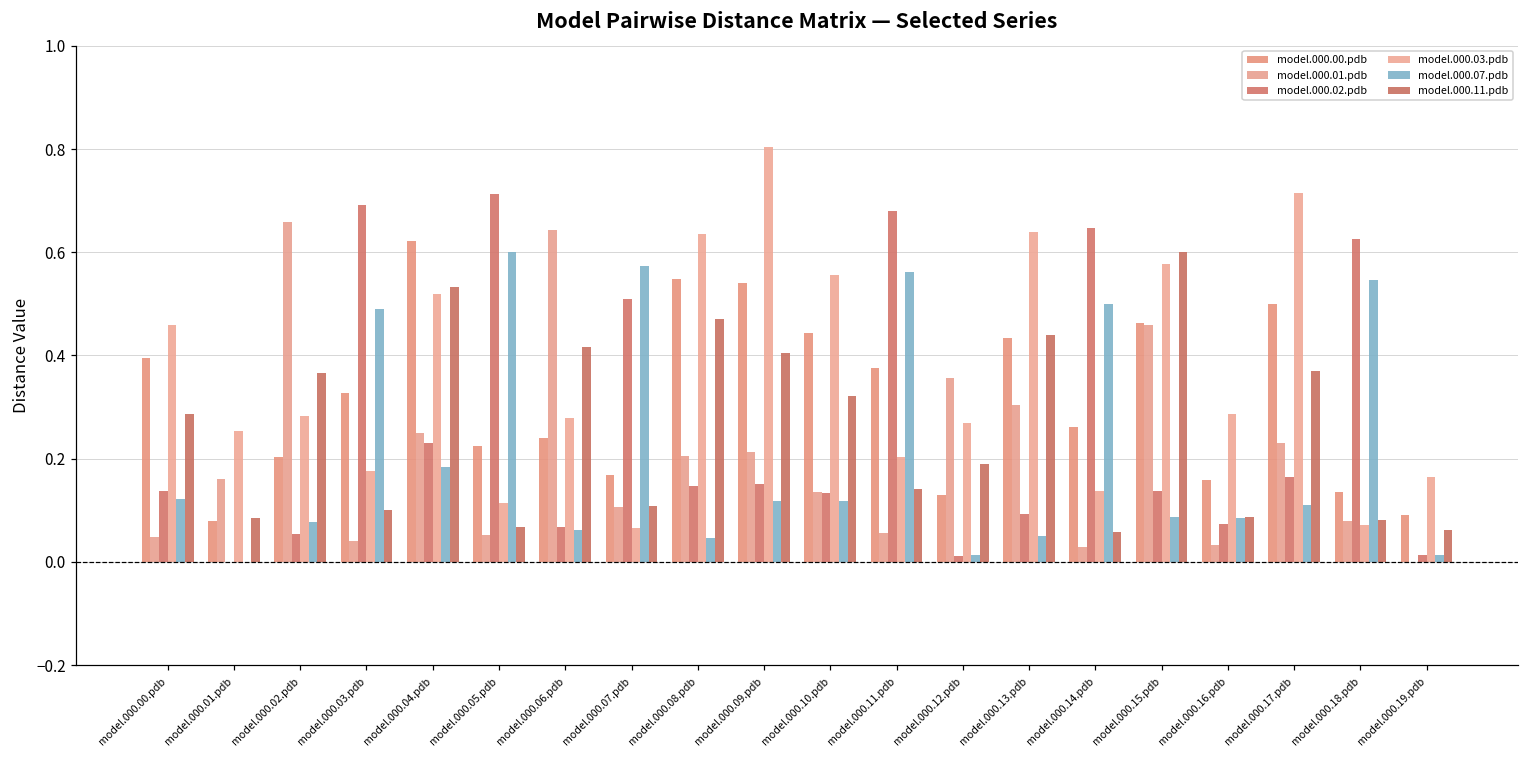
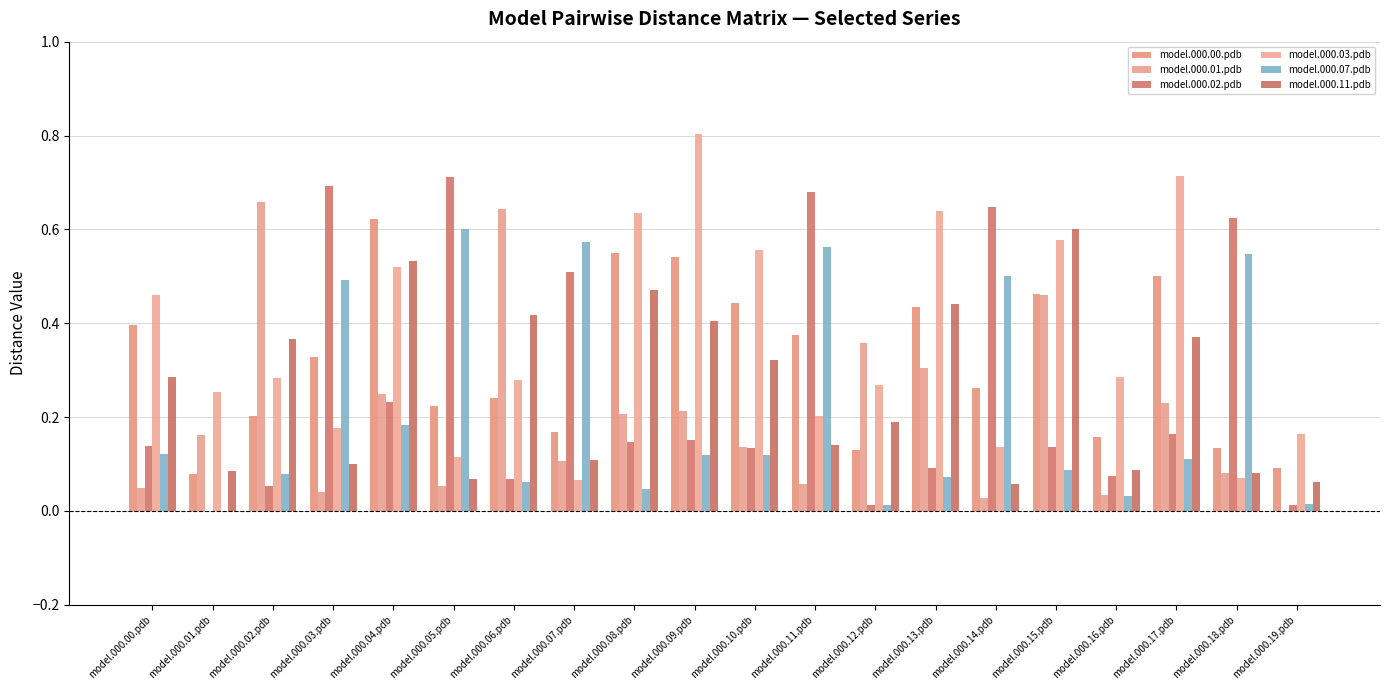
  {
    "model.000.07.pdb": {
      "model.000.00.pdb": 0.12,
      "model.000.01.pdb": 0.00,
      "model.000.02.pdb": 0.08,
      "model.000.03.pdb": 0.49,
      "model.000.04.pdb": 0.18,
      "model.000.05.pdb": 0.60,
      "model.000.06.pdb": 0.06,
      "model.000.07.pdb": 0.57,
      "model.000.08.pdb": 0.05,
      "model.000.09.pdb": 0.12,
      "model.000.10.pdb": 0.12,
      "model.000.11.pdb": 0.56,
      "model.000.12.pdb": 0.01,
-     "model.000.13.pdb": 0.05,
+     "model.000.13.pdb": 0.07,
      "model.000.14.pdb": 0.50,
      "model.000.15.pdb": 0.09,
-     "model.000.16.pdb": 0.09,
+     "model.000.16.pdb": 0.03,
      "model.000.17.pdb": 0.11,
      "model.000.18.pdb": 0.55,
      "model.000.19.pdb": 0.01
    }
  }
